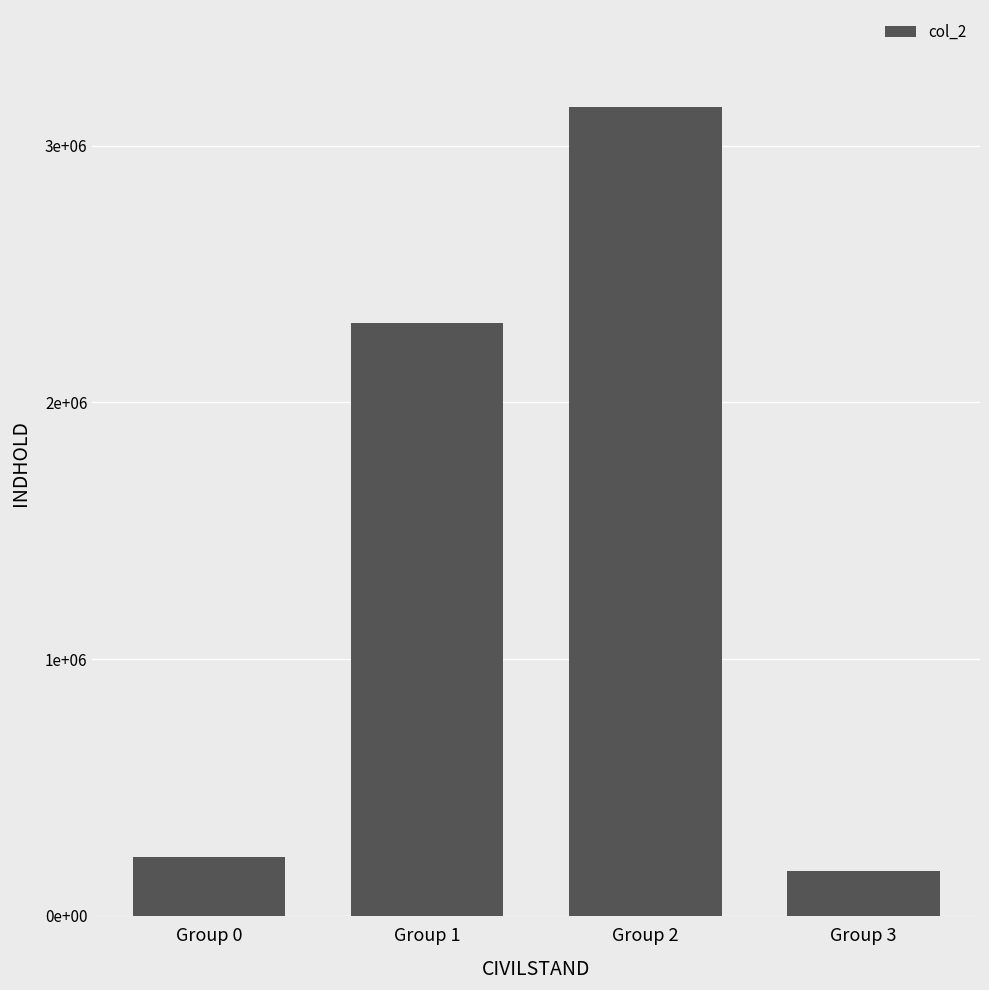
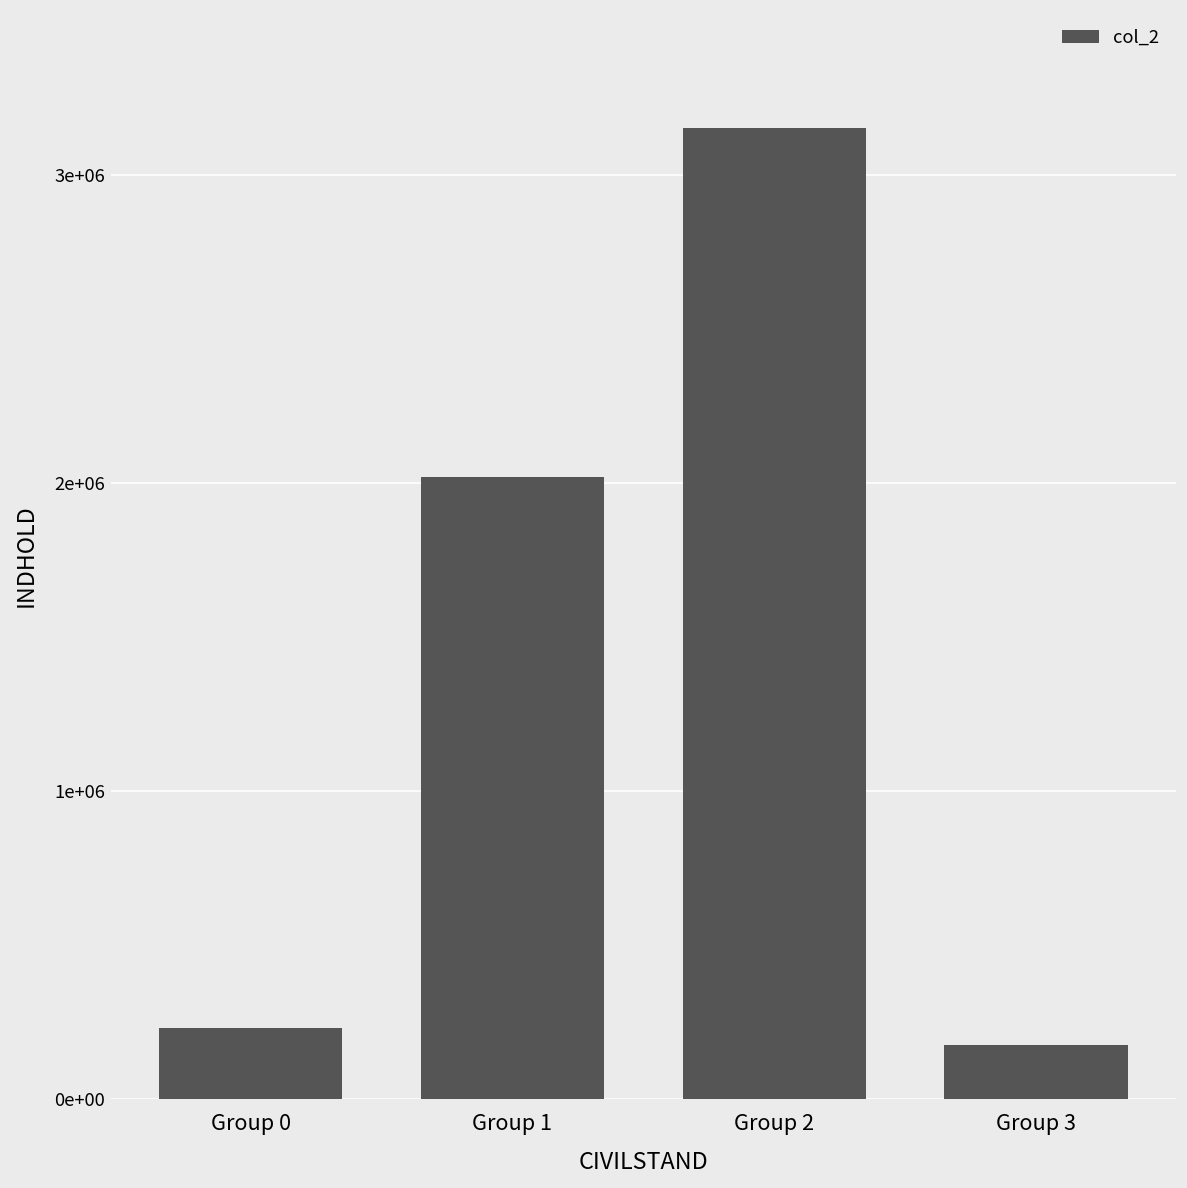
  {
    "Group 0": 230000,
-   "Group 1": 2310000,
+   "Group 1": 2020000,
    "Group 2": 3150000,
    "Group 3": 180000
  }
